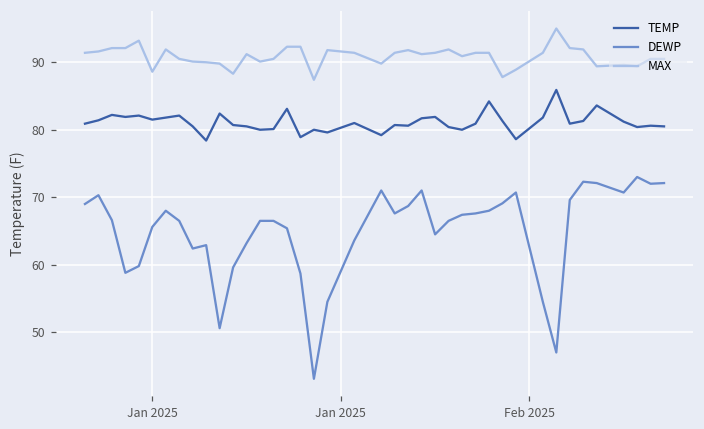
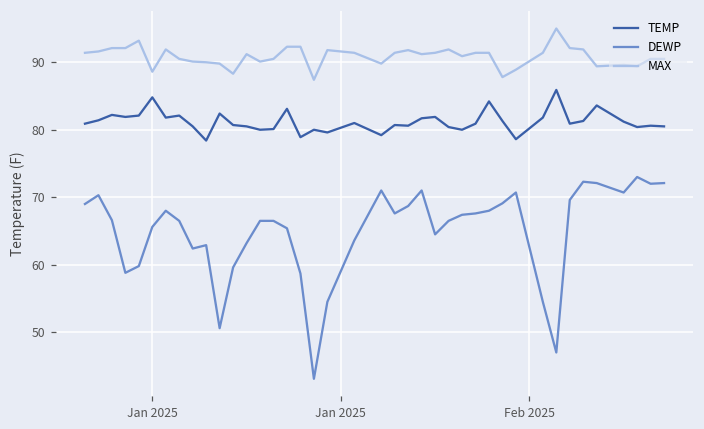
  {
    "TEMP": {
-     "Jan 2025": 82
+     "Jan 2025": 85
    },
    "DEWP": {
      "Jan 2025": 66
    },
    "MAX": {
      "Jan 2025": 89
    }
  }
